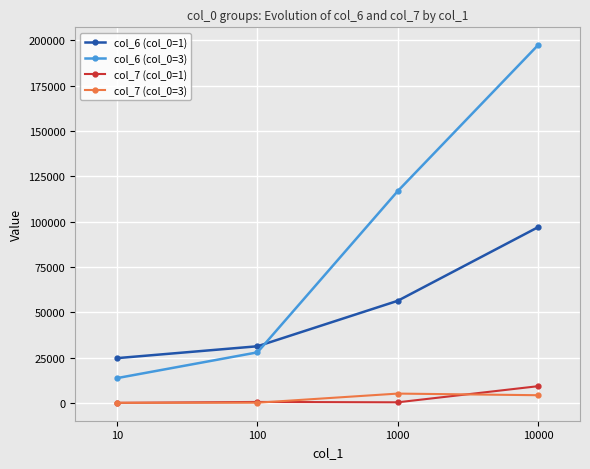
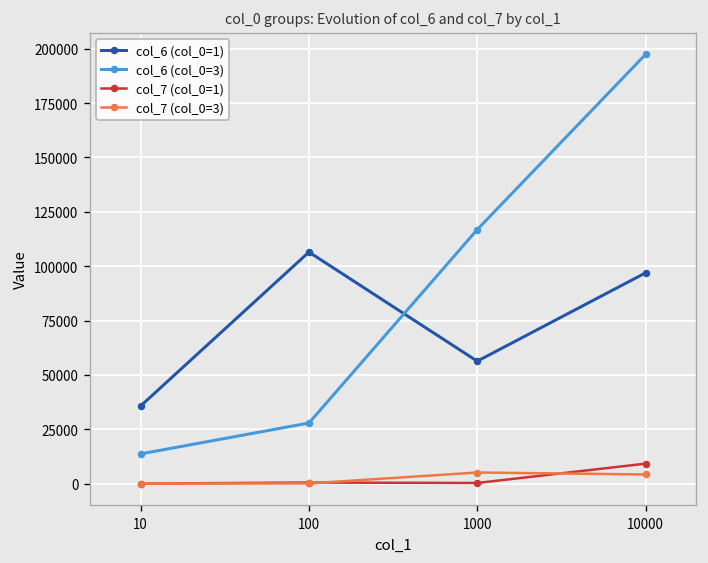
  {
    "col_6 (col_0=1)": {
-     "10": 25000,
-     "100": 31000,
+     "10": 36000,
+     "100": 107000,
      "1000": 56000,
      "10000": 97000
    },
    "col_6 (col_0=3)": {
      "10": 14000,
      "100": 28000,
      "1000": 117000,
      "10000": 197000
    },
    "col_7 (col_0=1)": {
      "1000": 0,
      "10000": 9000
    },
    "col_7 (col_0=3)": {
      "1000": 5000,
      "10000": 4000
    }
  }
